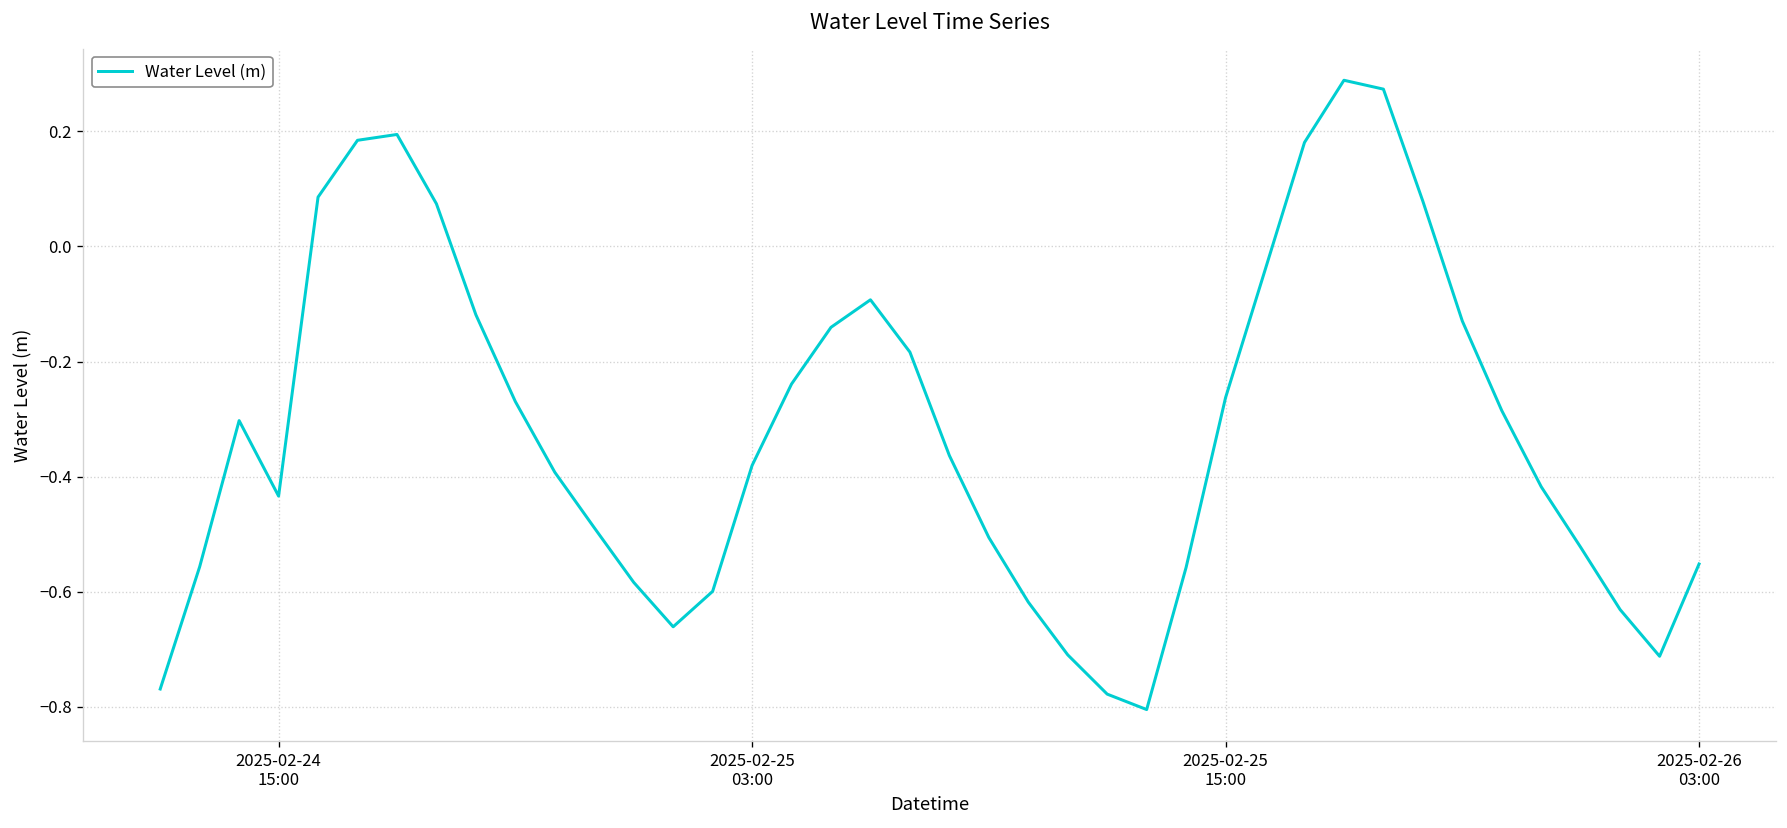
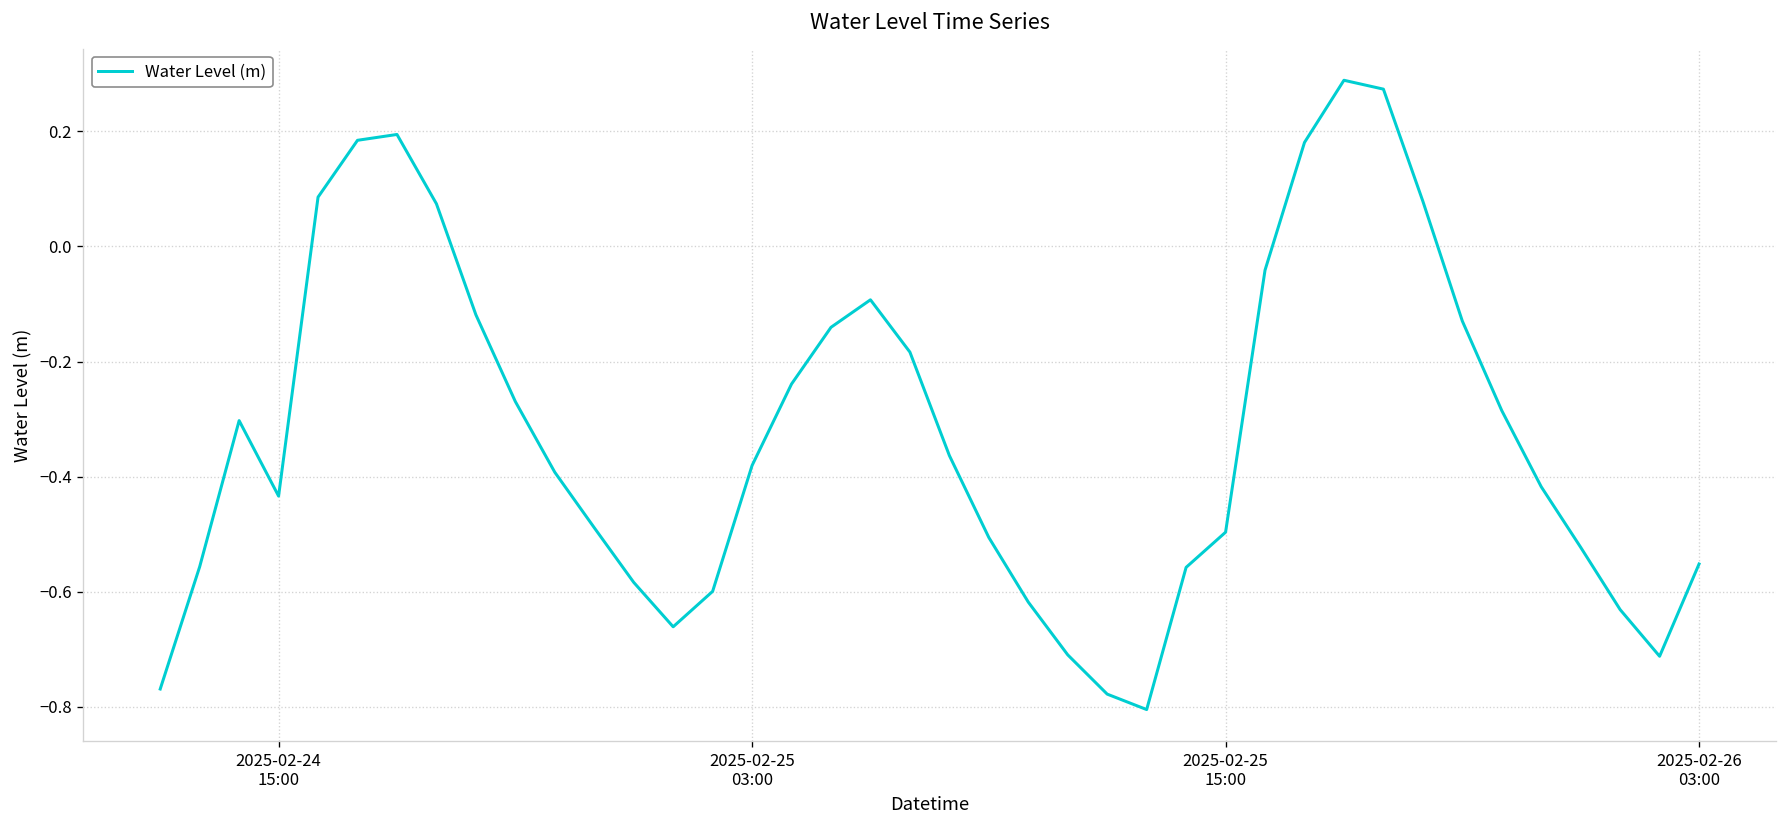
  {
    "2025-02-24 15:00": -0.43,
    "2025-02-25 03:00": -0.38,
-   "2025-02-25 15:00": -0.26,
+   "2025-02-25 15:00": -0.50,
    "2025-02-26 03:00": -0.55
  }
